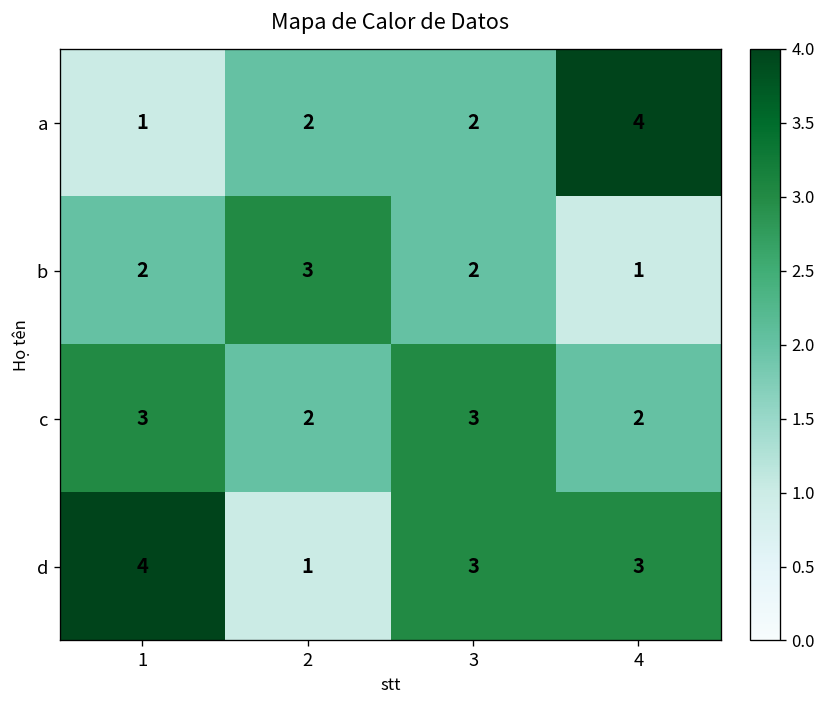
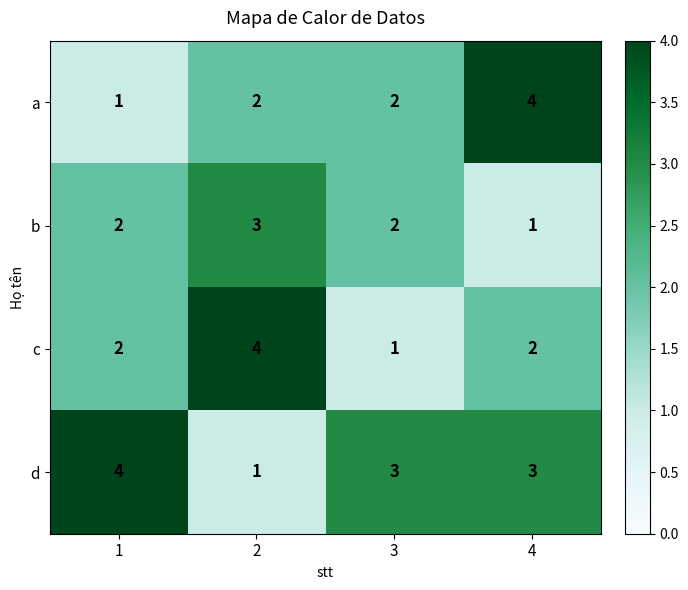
  {
    "a": {
      "1": 1,
      "2": 2,
      "3": 2,
      "4": 4
    },
    "b": {
      "1": 2,
      "2": 3,
      "3": 2,
      "4": 1
    },
    "c": {
-     "1": 3,
-     "2": 2,
-     "3": 3,
+     "1": 2,
+     "2": 4,
+     "3": 1,
      "4": 2
    },
    "d": {
      "1": 4,
      "2": 1,
      "3": 3,
      "4": 3
    }
  }
